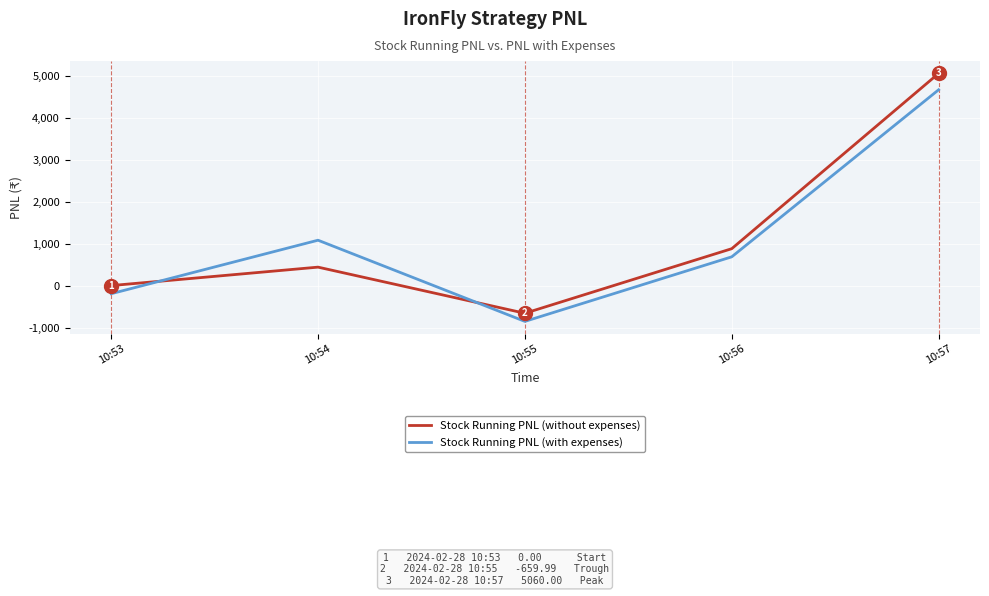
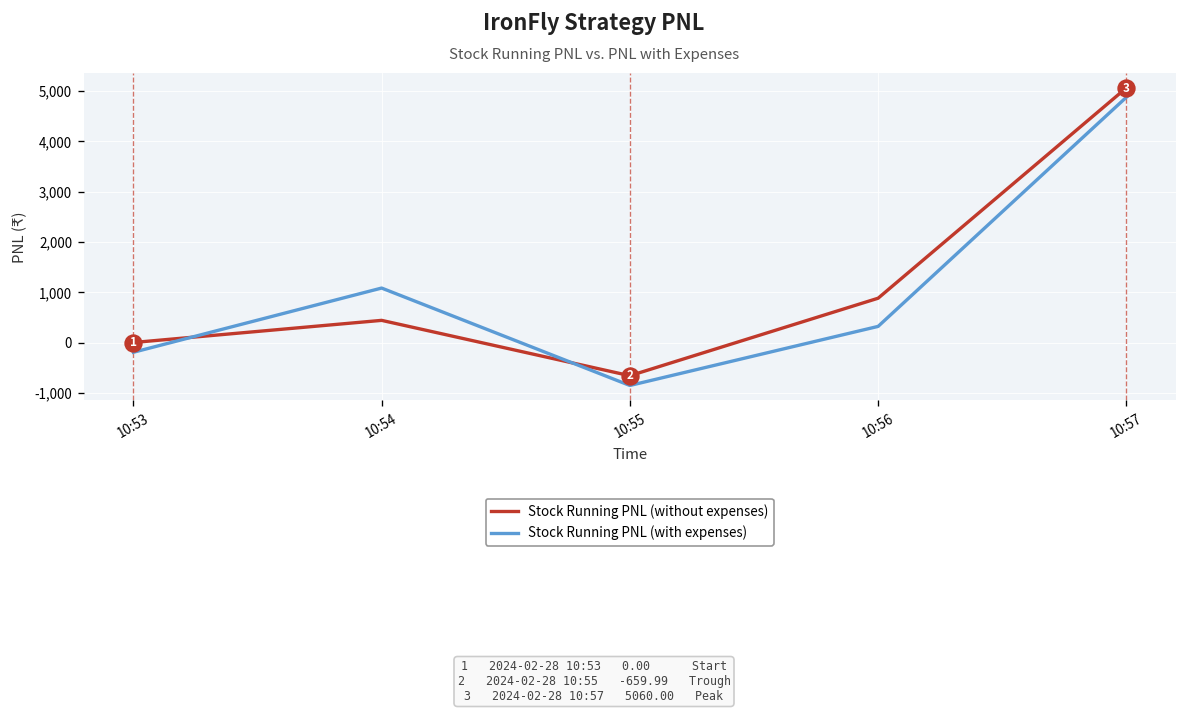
  {
    "Stock Running PNL (with expenses)": {
      "10:53": "-200",
      "10:54": "1,100",
      "10:55": "-900",
-     "10:56": "700",
-     "10:57": "4,700"
+     "10:56": "300",
+     "10:57": "4,900"
    }
  }
